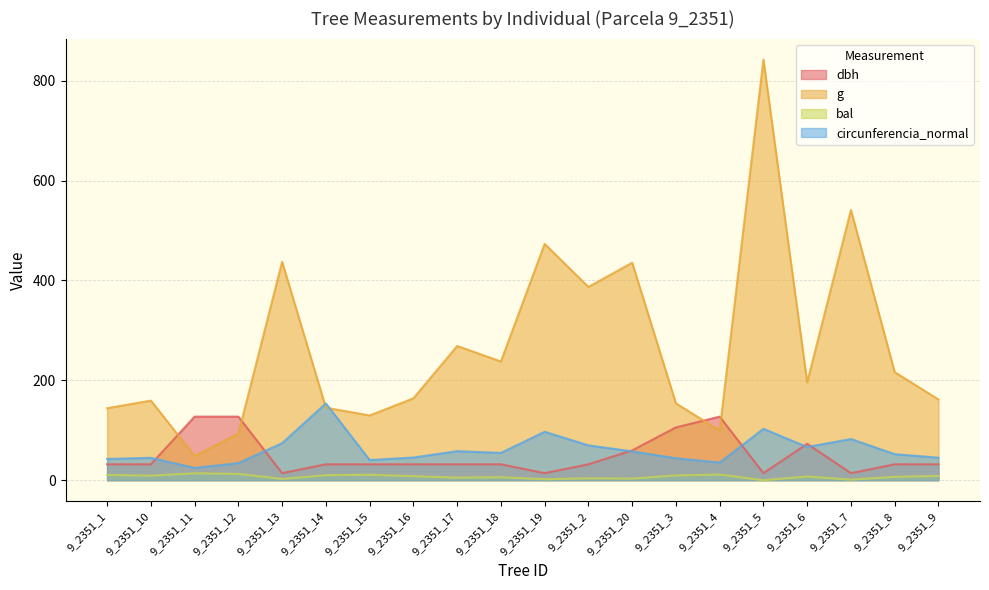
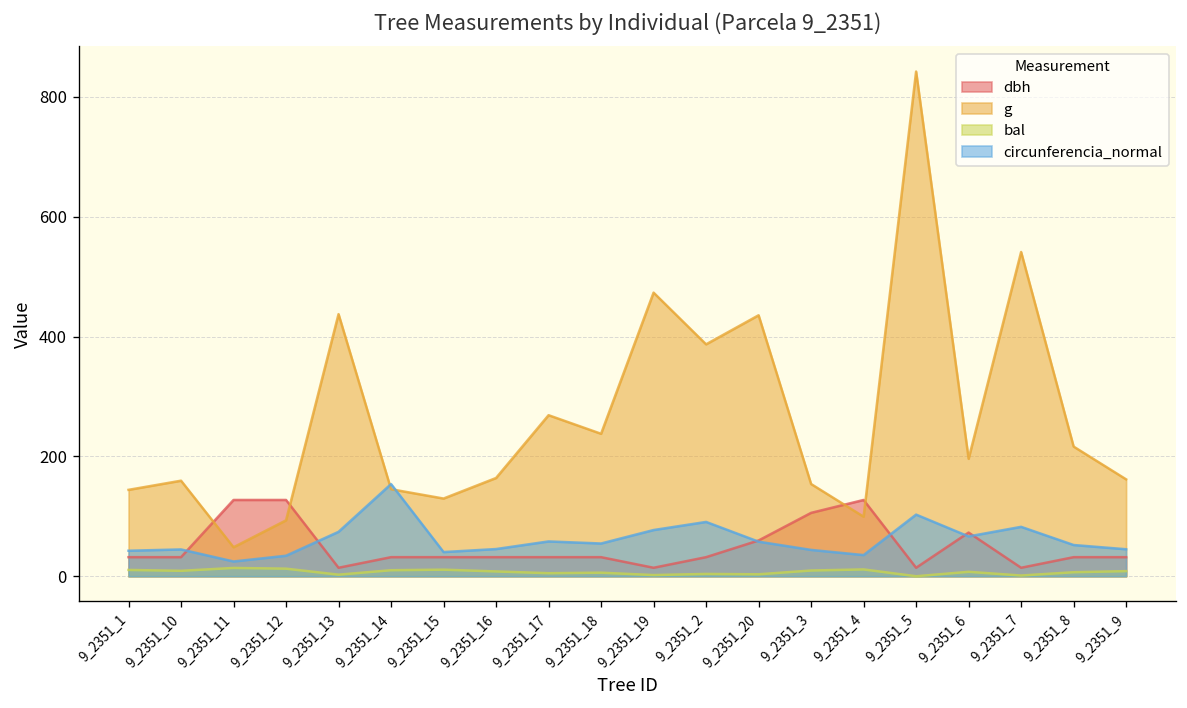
  {
    "dbh": {
      "9_2351_1": 30,
      "9_2351_10": 30,
      "9_2351_11": 130,
      "9_2351_12": 130,
      "9_2351_13": 10,
      "9_2351_14": 30,
      "9_2351_15": 30,
      "9_2351_16": 30,
      "9_2351_17": 30,
      "9_2351_18": 30,
      "9_2351_19": 10,
      "9_2351_2": 30,
      "9_2351_3": 110,
      "9_2351_4": 130,
      "9_2351_5": 10,
      "9_2351_6": 70,
      "9_2351_7": 10,
      "9_2351_8": 30,
      "9_2351_9": 30
    },
    "circunferencia_normal": {
      "9_2351_1": 40,
      "9_2351_10": 40,
      "9_2351_11": 20,
      "9_2351_12": 30,
      "9_2351_13": 70,
      "9_2351_14": 150,
      "9_2351_15": 40,
      "9_2351_16": 50,
      "9_2351_17": 60,
      "9_2351_18": 50,
-     "9_2351_19": 100,
-     "9_2351_2": 70,
+     "9_2351_19": 80,
+     "9_2351_2": 90,
      "9_2351_3": 40,
      "9_2351_4": 40,
      "9_2351_5": 100,
      "9_2351_6": 70,
      "9_2351_7": 80,
      "9_2351_8": 50,
      "9_2351_9": 50
    }
  }
